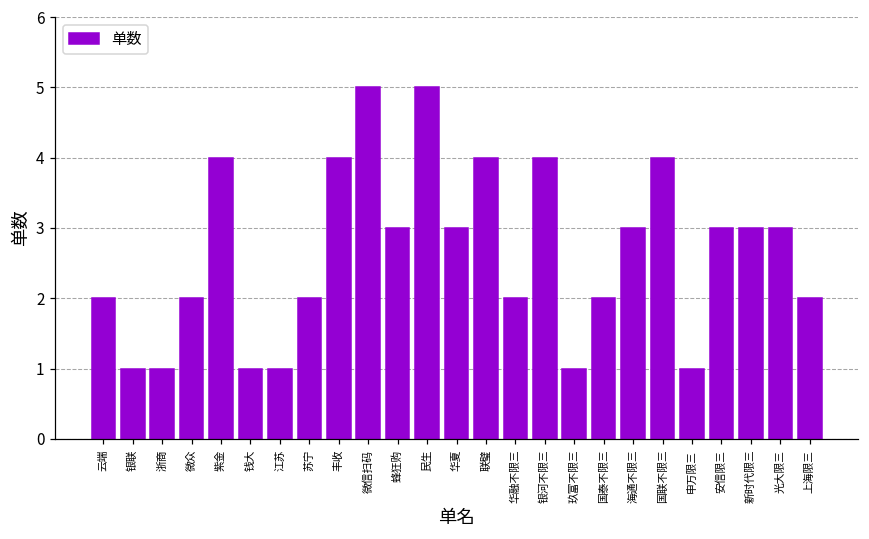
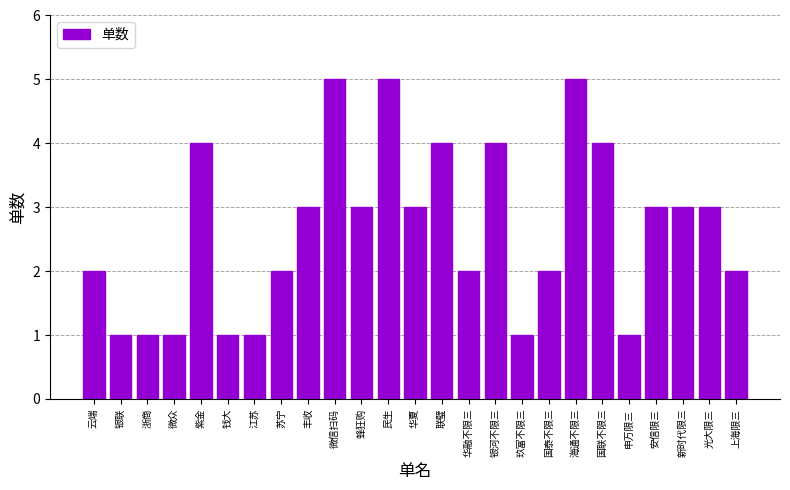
  {
    "云端": 2,
    "银联": 1,
    "浙商": 1,
-   "微众": 2,
+   "微众": 1,
    "紫金": 4,
    "钱大": 1,
    "江苏": 1,
    "苏宁": 2,
-   "丰收": 4,
+   "丰收": 3,
    "微信扫码": 5,
    "蜂狂购": 3,
    "民生": 5,
    "华夏": 3,
    "联璧": 4,
    "华融不限三": 2,
    "银河不限三": 4,
    "玖富不限三": 1,
    "国泰不限三": 2,
-   "海通不限三": 3,
+   "海通不限三": 5,
    "国联不限三": 4,
    "申万限三": 1,
    "安信限三": 3,
    "新时代限三": 3,
    "光大限三": 3,
    "上海限三": 2
  }
